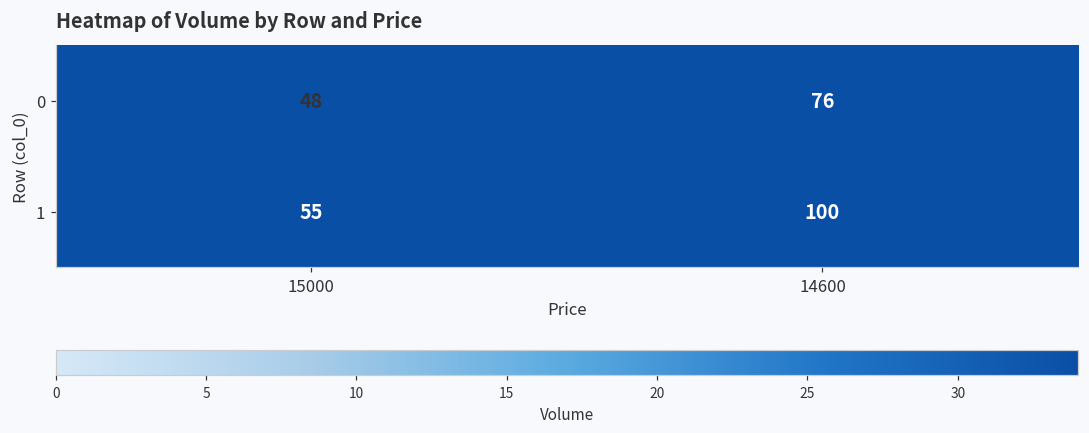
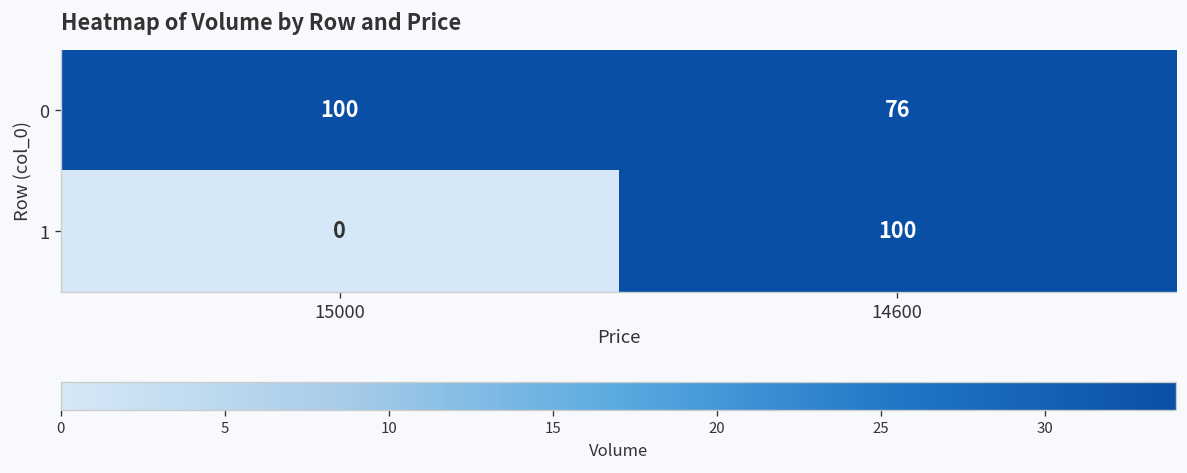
  {
    "0": {
-     "15000": 48,
+     "15000": 100,
      "14600": 76
    },
    "1": {
-     "15000": 55,
+     "15000": 0,
      "14600": 100
    }
  }
